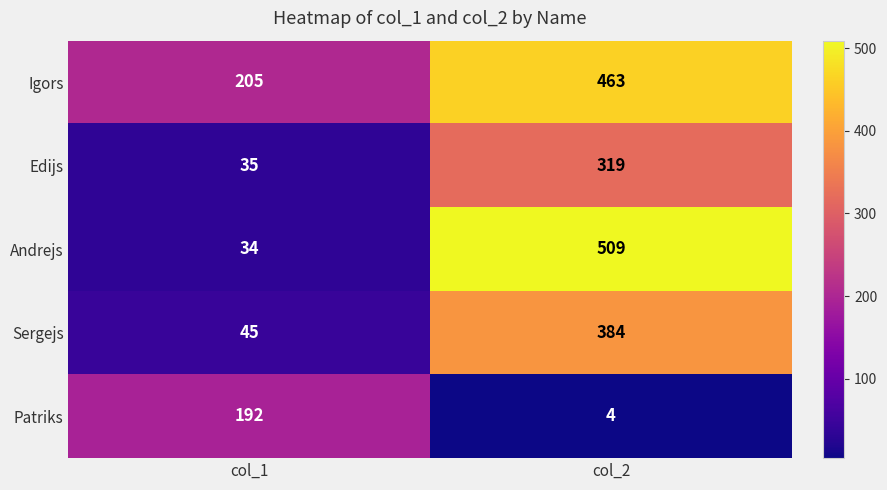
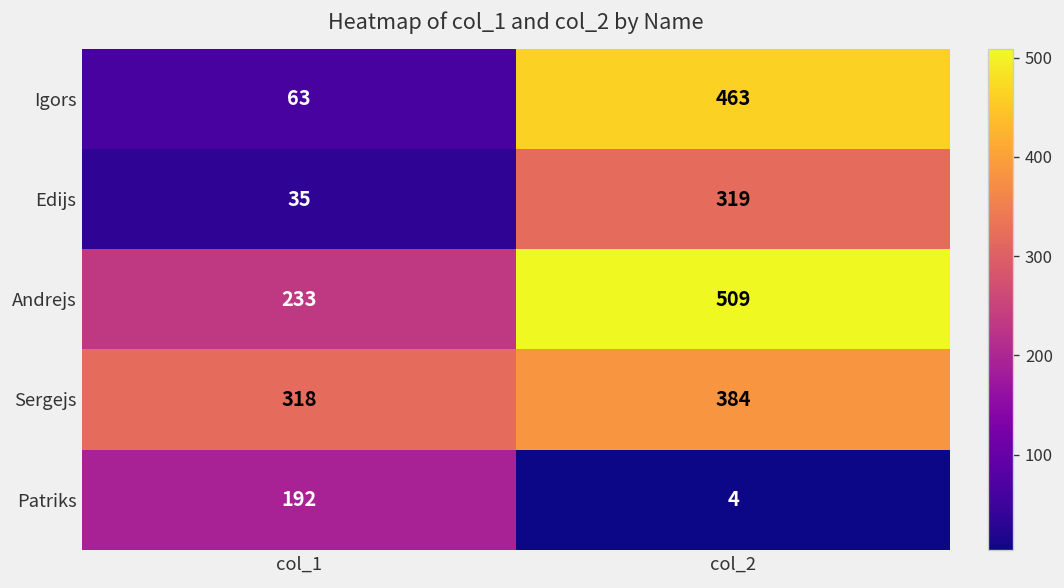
  {
    "Igors": {
-     "col_1": 205,
+     "col_1": 63,
      "col_2": 463
    },
    "Edijs": {
      "col_1": 35,
      "col_2": 319
    },
    "Andrejs": {
-     "col_1": 34,
+     "col_1": 233,
      "col_2": 509
    },
    "Sergejs": {
-     "col_1": 45,
+     "col_1": 318,
      "col_2": 384
    },
    "Patriks": {
      "col_1": 192,
      "col_2": 4
    }
  }
